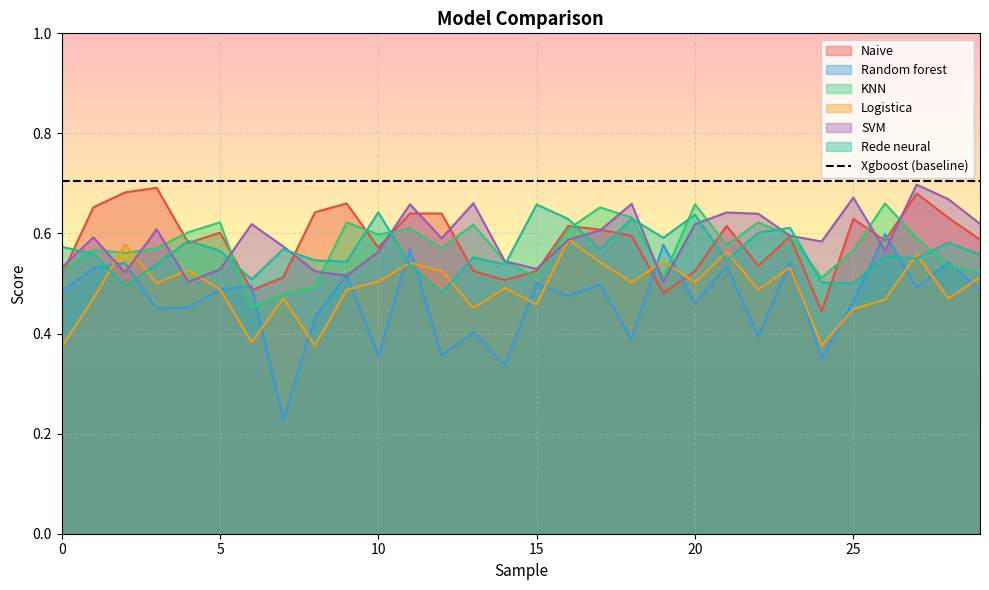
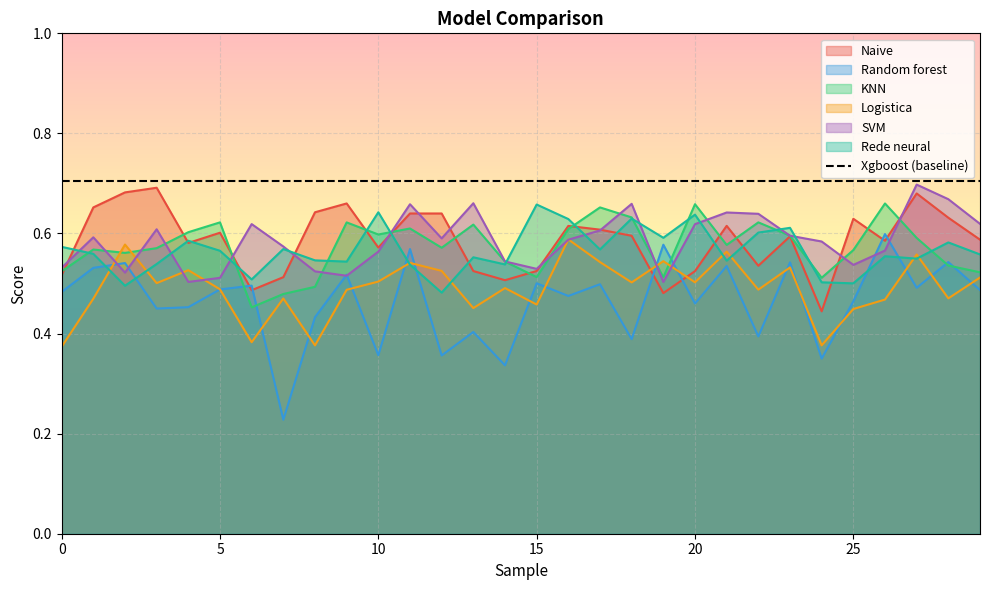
  {
    "SVM": {
      "0": 0.53,
-     "5": 0.53,
+     "5": 0.51,
      "10": 0.56,
      "20": 0.62,
-     "25": 0.67
+     "25": 0.54
    }
  }
